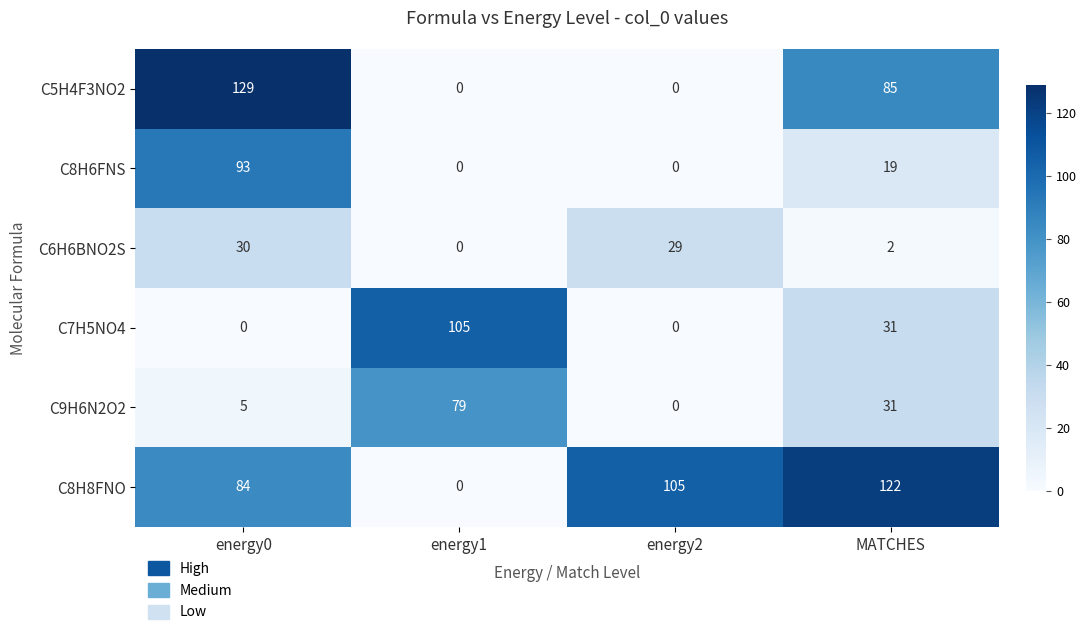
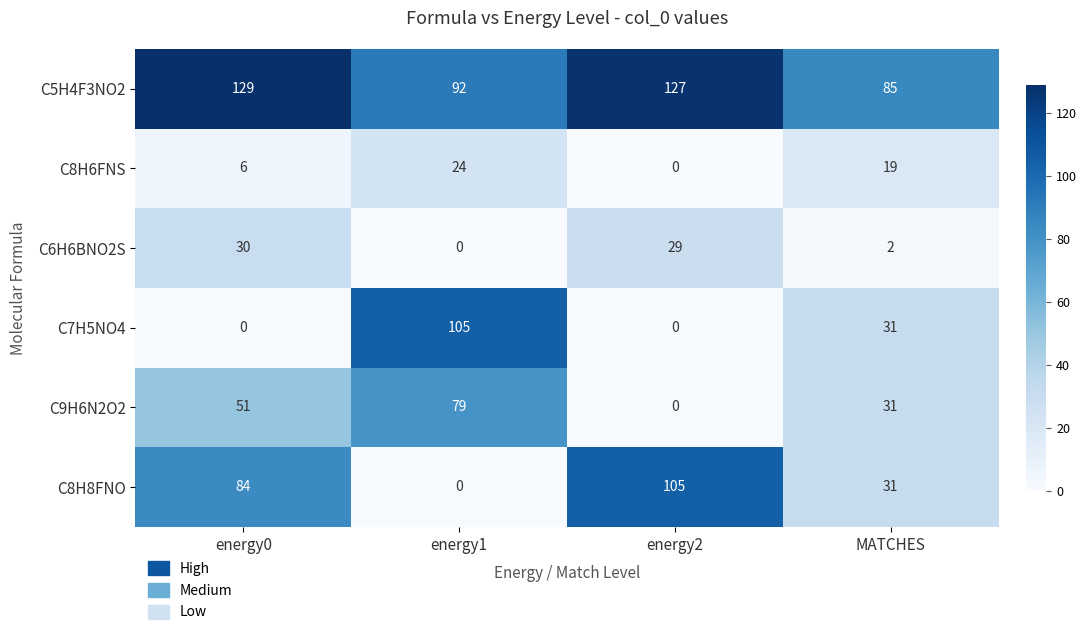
  {
    "C5H4F3NO2": {
      "energy0": 129,
-     "energy1": 0,
-     "energy2": 0,
+     "energy1": 92,
+     "energy2": 127,
      "MATCHES": 85
    },
    "C8H6FNS": {
-     "energy0": 93,
-     "energy1": 0,
+     "energy0": 6,
+     "energy1": 24,
      "energy2": 0,
      "MATCHES": 19
    },
    "C6H6BNO2S": {
      "energy0": 30,
      "energy1": 0,
      "energy2": 29,
      "MATCHES": 2
    },
    "C7H5NO4": {
      "energy0": 0,
      "energy1": 105,
      "energy2": 0,
      "MATCHES": 31
    },
    "C9H6N2O2": {
-     "energy0": 5,
+     "energy0": 51,
      "energy1": 79,
      "energy2": 0,
      "MATCHES": 31
    },
    "C8H8FNO": {
      "energy0": 84,
      "energy1": 0,
      "energy2": 105,
-     "MATCHES": 122
+     "MATCHES": 31
    }
  }
